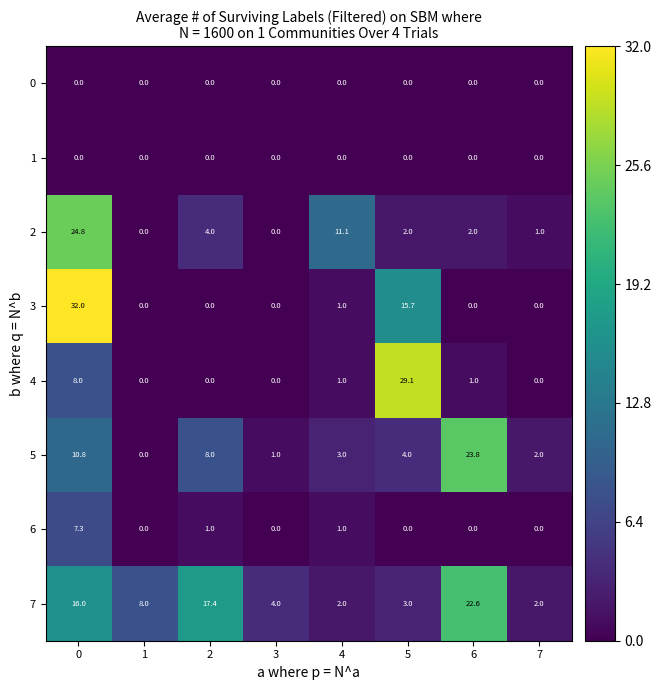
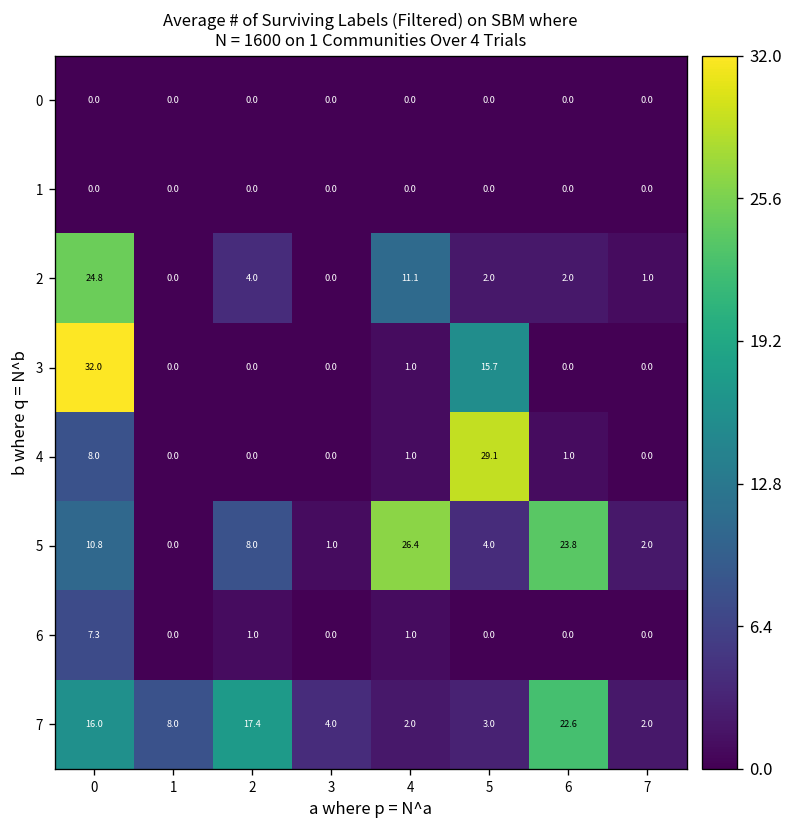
  {
    "0": {
      "0": 0.0,
      "1": 0.0,
      "2": 0.0,
      "3": 0.0,
      "4": 0.0,
      "5": 0.0,
      "6": 0.0,
      "7": 0.0
    },
    "1": {
      "0": 0.0,
      "1": 0.0,
      "2": 0.0,
      "3": 0.0,
      "4": 0.0,
      "5": 0.0,
      "6": 0.0,
      "7": 0.0
    },
    "2": {
      "0": 24.8,
      "1": 0.0,
      "2": 4.0,
      "3": 0.0,
      "4": 11.1,
      "5": 2.0,
      "6": 2.0,
      "7": 1.0
    },
    "3": {
      "0": 32.0,
      "1": 0.0,
      "2": 0.0,
      "3": 0.0,
      "4": 1.0,
      "5": 15.7,
      "6": 0.0,
      "7": 0.0
    },
    "4": {
      "0": 8.0,
      "1": 0.0,
      "2": 0.0,
      "3": 0.0,
      "4": 1.0,
      "5": 29.1,
      "6": 1.0,
      "7": 0.0
    },
    "5": {
      "0": 10.8,
      "1": 0.0,
      "2": 8.0,
      "3": 1.0,
-     "4": 3.0,
+     "4": 26.4,
      "5": 4.0,
      "6": 23.8,
      "7": 2.0
    },
    "6": {
      "0": 7.3,
      "1": 0.0,
      "2": 1.0,
      "3": 0.0,
      "4": 1.0,
      "5": 0.0,
      "6": 0.0,
      "7": 0.0
    },
    "7": {
      "0": 16.0,
      "1": 8.0,
      "2": 17.4,
      "3": 4.0,
      "4": 2.0,
      "5": 3.0,
      "6": 22.6,
      "7": 2.0
    }
  }
